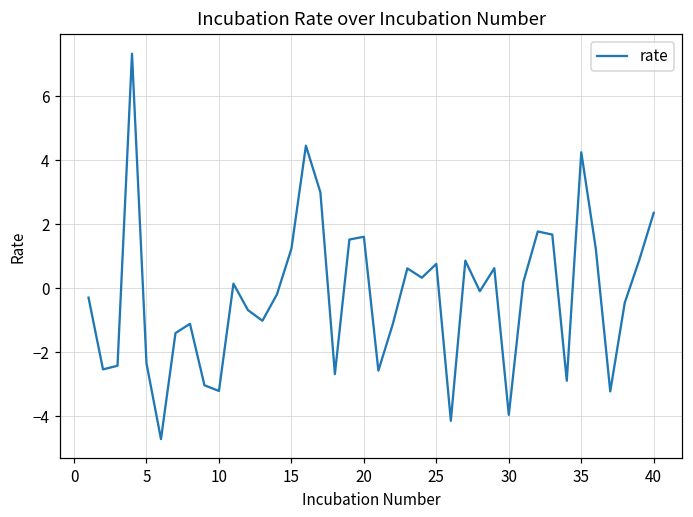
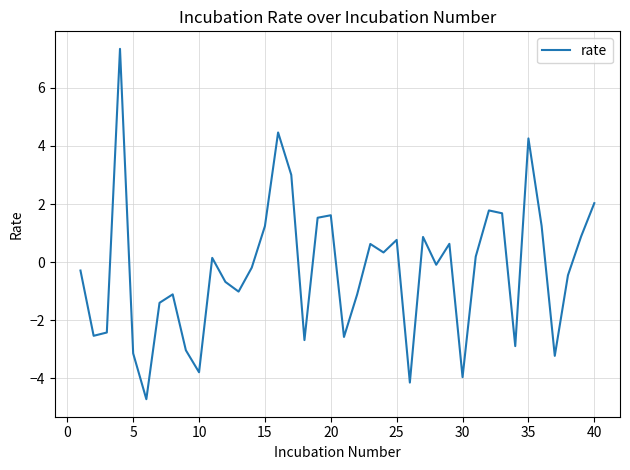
  {
-   "5": -2.3,
-   "10": -3.2,
+   "5": -3.1,
+   "10": -3.8,
    "15": 1.2,
    "20": 1.6,
    "25": 0.8,
    "30": -4.0,
    "35": 4.3,
-   "40": 2.4
+   "40": 2.0
  }
